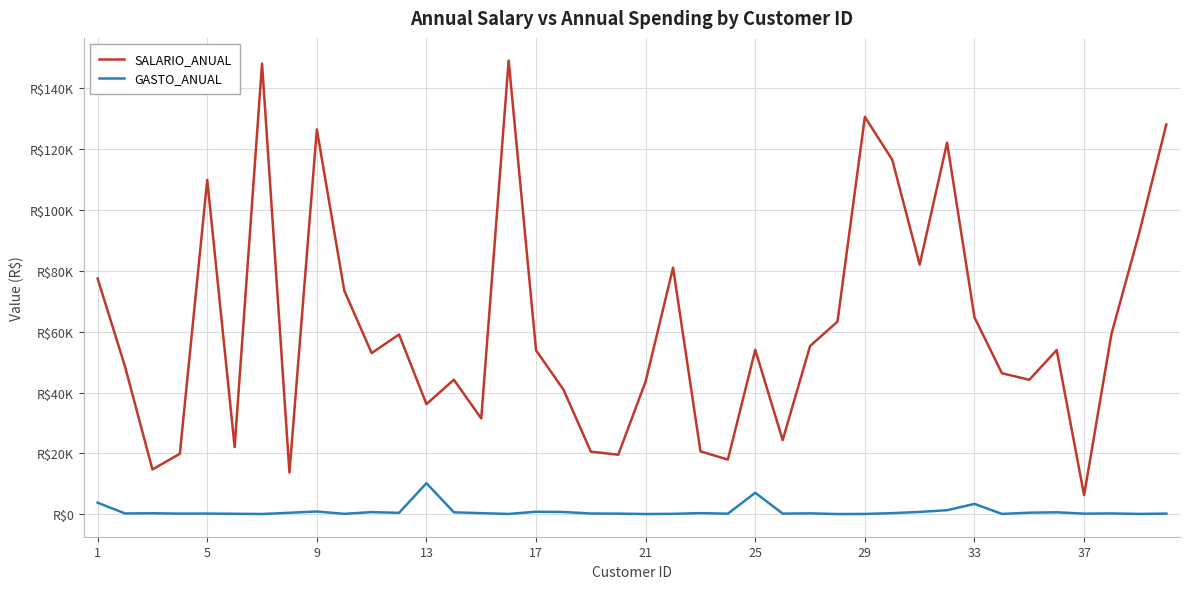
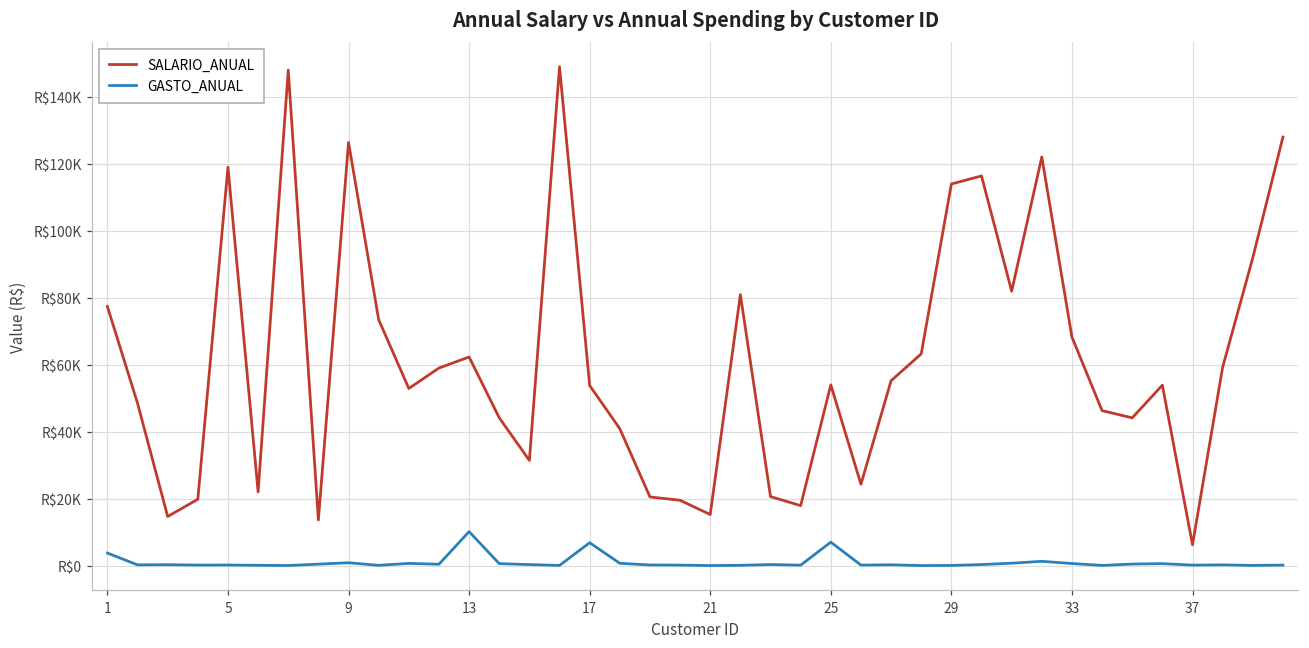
  {
    "SALARIO_ANUAL": {
      "1": "R$77000",
-     "5": "R$110000",
+     "5": "R$119000",
      "9": "R$126000",
-     "13": "R$36000",
+     "13": "R$62000",
      "17": "R$54000",
-     "21": "R$44000",
+     "21": "R$15000",
      "25": "R$54000",
-     "29": "R$131000",
-     "33": "R$65000",
+     "29": "R$114000",
+     "33": "R$68000",
      "37": "R$6000"
    },
    "GASTO_ANUAL": {
      "1": "R$4000",
      "5": "R$0",
      "9": "R$1000",
      "13": "R$10000",
-     "17": "R$1000",
+     "17": "R$7000",
      "21": "R$0",
      "25": "R$7000",
      "29": "R$0",
-     "33": "R$3000",
+     "33": "R$1000",
      "37": "R$0"
    }
  }
